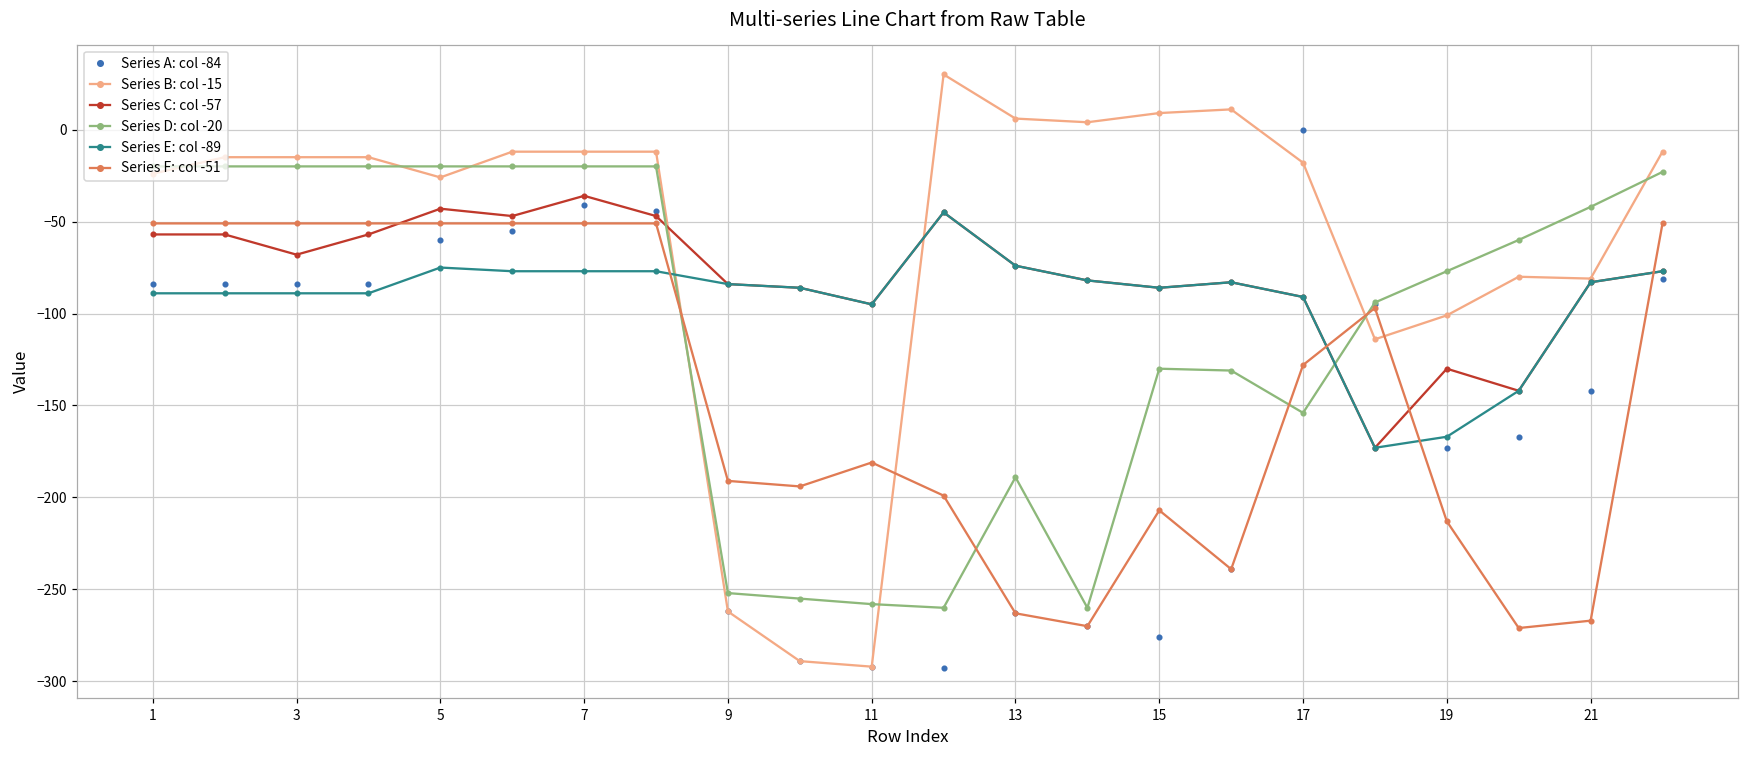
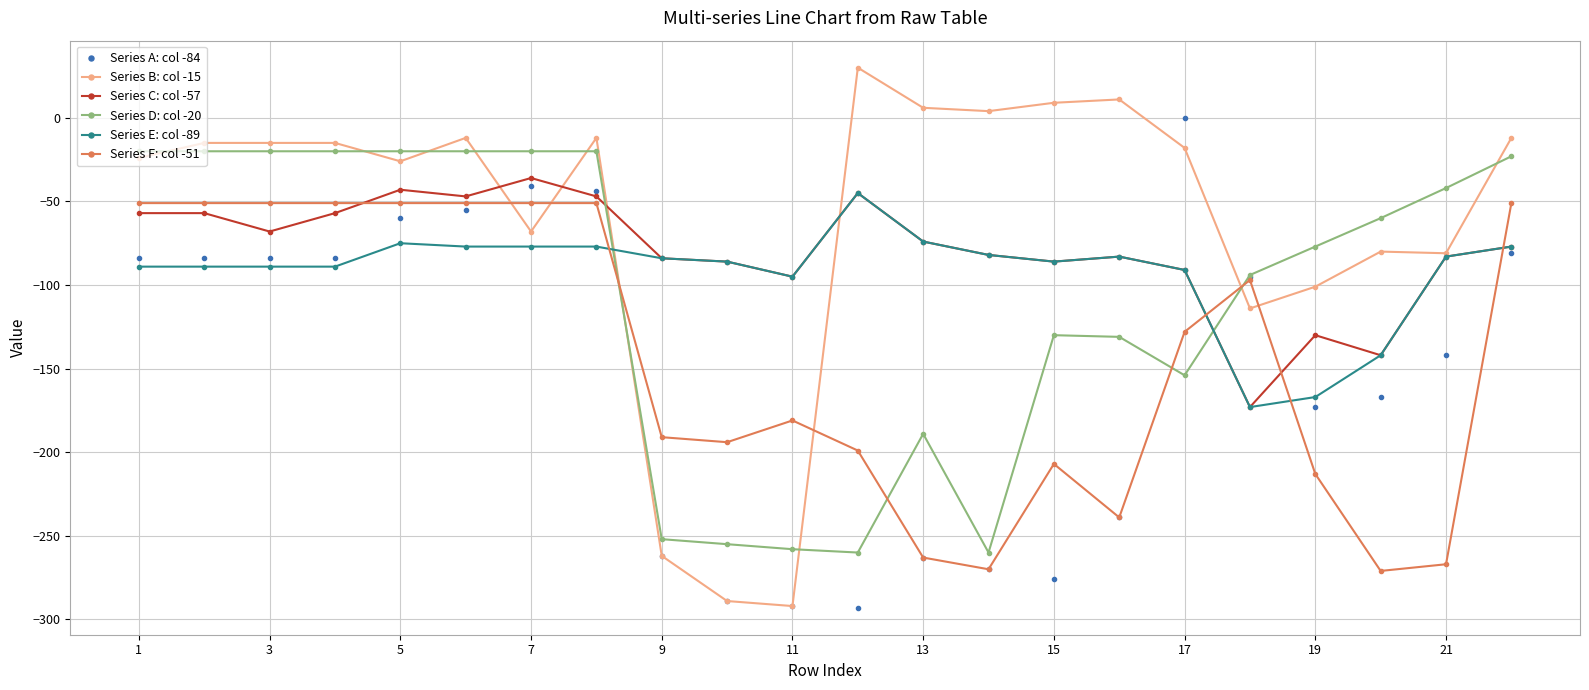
  {
    "Series B: col -15": {
      "3": -15,
      "5": -26,
-     "7": -12,
+     "7": -68,
      "13": 6,
      "15": 9,
      "17": -18,
      "19": -101,
      "21": -81
    },
    "Series C: col -57": {
      "1": -57,
      "3": -68,
      "5": -43,
      "7": -36,
      "19": -130
    },
    "Series D: col -20": {
      "3": -20,
      "5": -20,
      "7": -20,
      "9": -252,
      "11": -258,
      "13": -189,
      "15": -130,
      "17": -154,
      "19": -77,
      "21": -42
    },
    "Series F: col -51": {
      "1": -51,
      "3": -51,
      "5": -51,
      "7": -51,
      "9": -191,
      "11": -181,
      "15": -207,
      "17": -128,
      "19": -213,
      "21": -267
    }
  }
